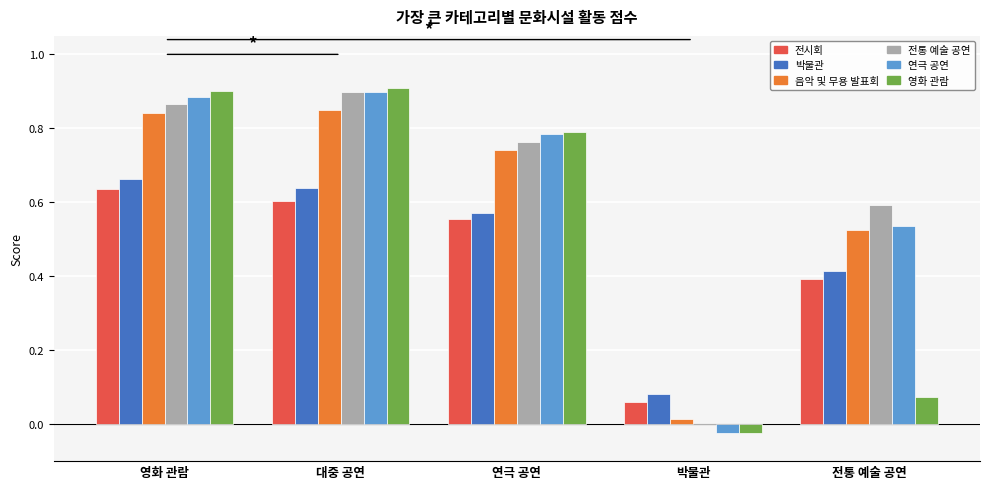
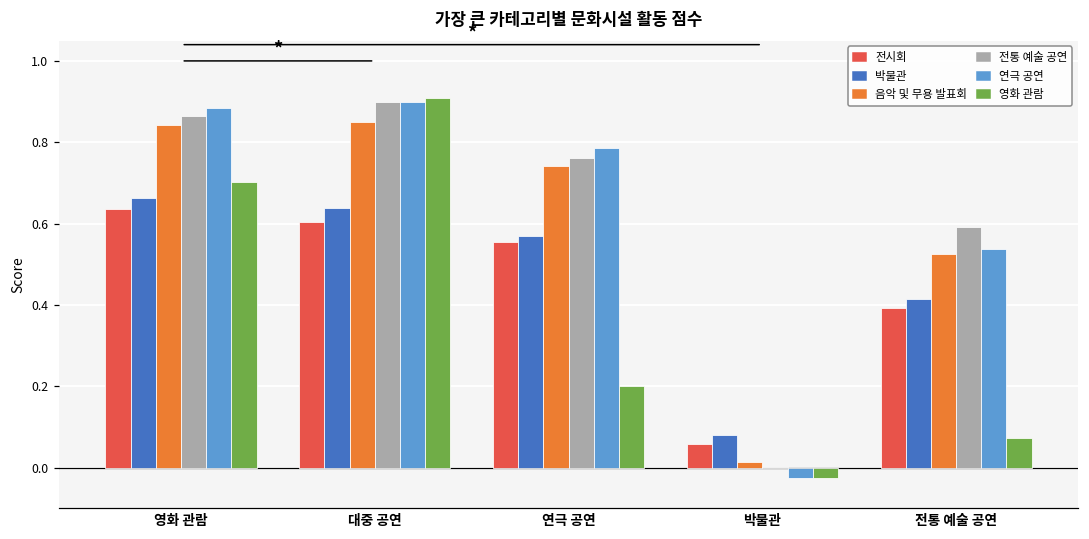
  {
    "전통 예술 공연": {
      "영화 관람": 0.87,
      "대중 공연": 0.90,
      "연극 공연": 0.76,
      "전통 예술 공연": 0.59
    },
    "영화 관람": {
-     "영화 관람": 0.90,
+     "영화 관람": 0.70,
      "대중 공연": 0.91,
-     "연극 공연": 0.79,
+     "연극 공연": 0.20,
      "박물관": -0.02,
      "전통 예술 공연": 0.07
    }
  }
